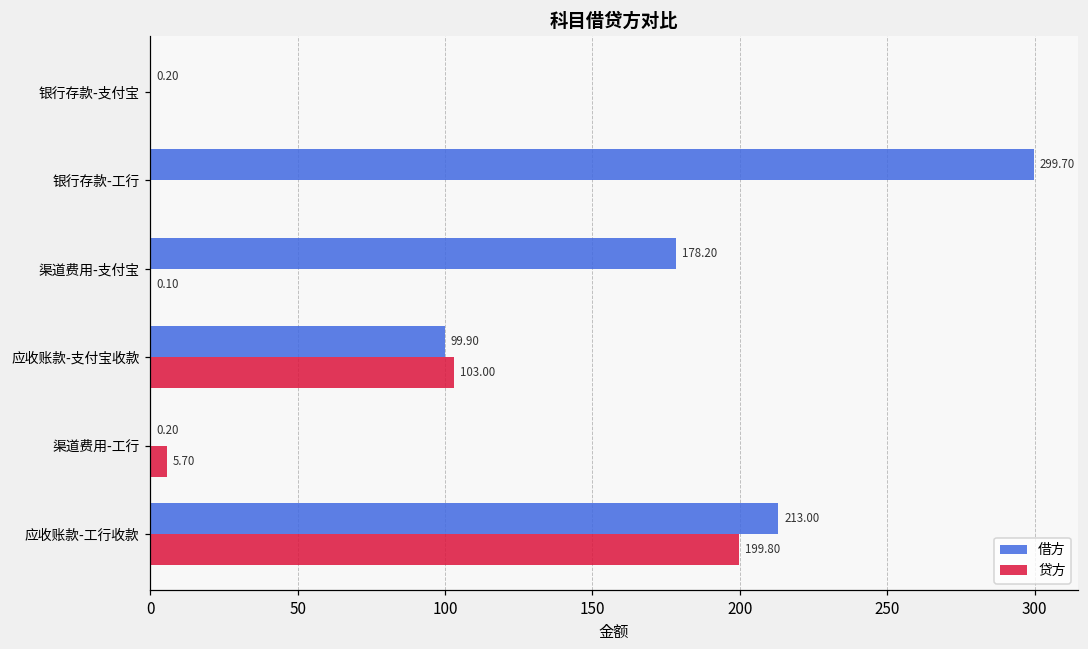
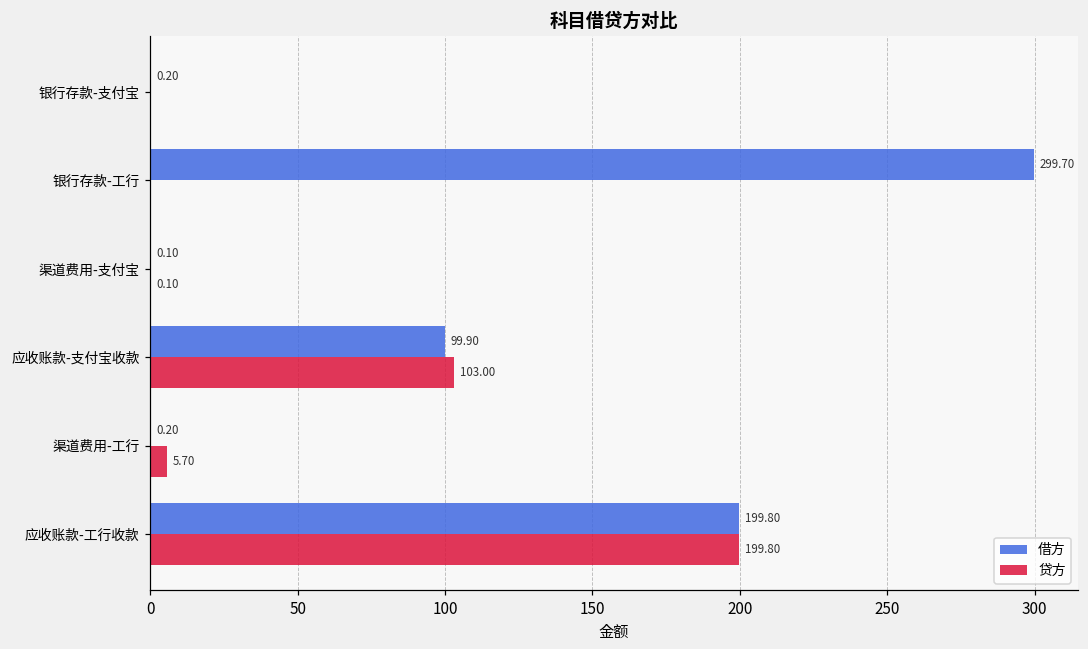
  {
    "借方": {
      "银行存款-支付宝": 0.20,
      "银行存款-工行": 299.70,
-     "渠道费用-支付宝": 178.20,
+     "渠道费用-支付宝": 0.10,
      "应收账款-支付宝收款": 99.90,
      "渠道费用-工行": 0.20,
-     "应收账款-工行收款": 213.00
+     "应收账款-工行收款": 199.80
    },
    "贷方": {
      "渠道费用-支付宝": 0.10,
      "应收账款-支付宝收款": 103.00,
      "渠道费用-工行": 5.70,
      "应收账款-工行收款": 199.80
    }
  }
